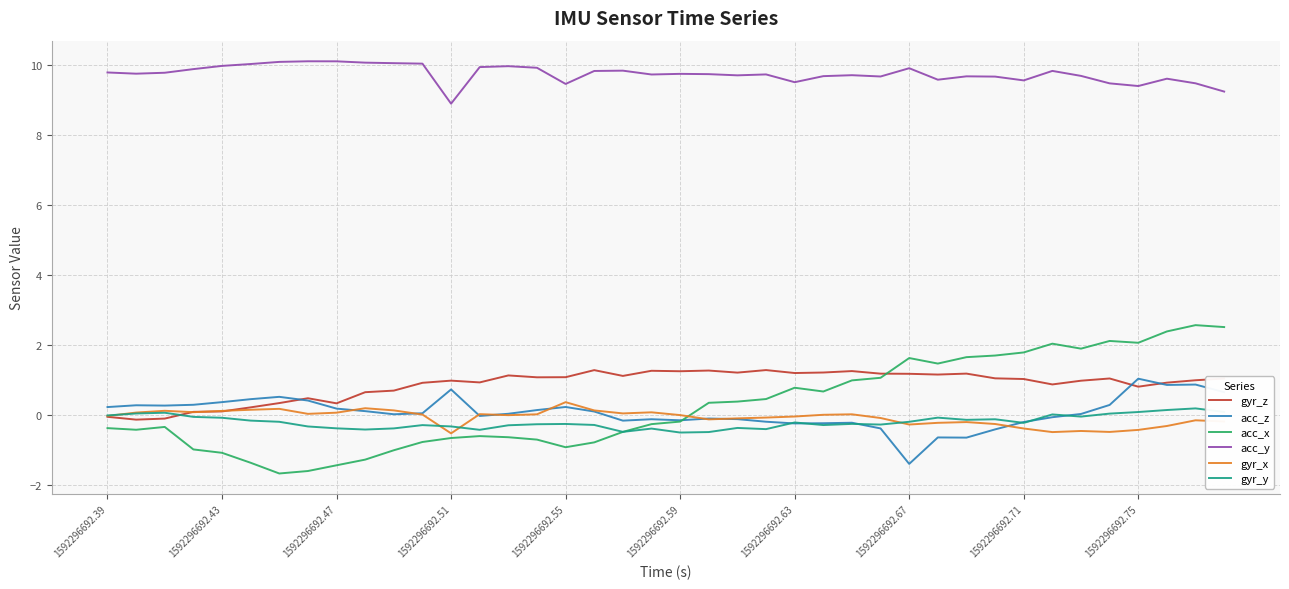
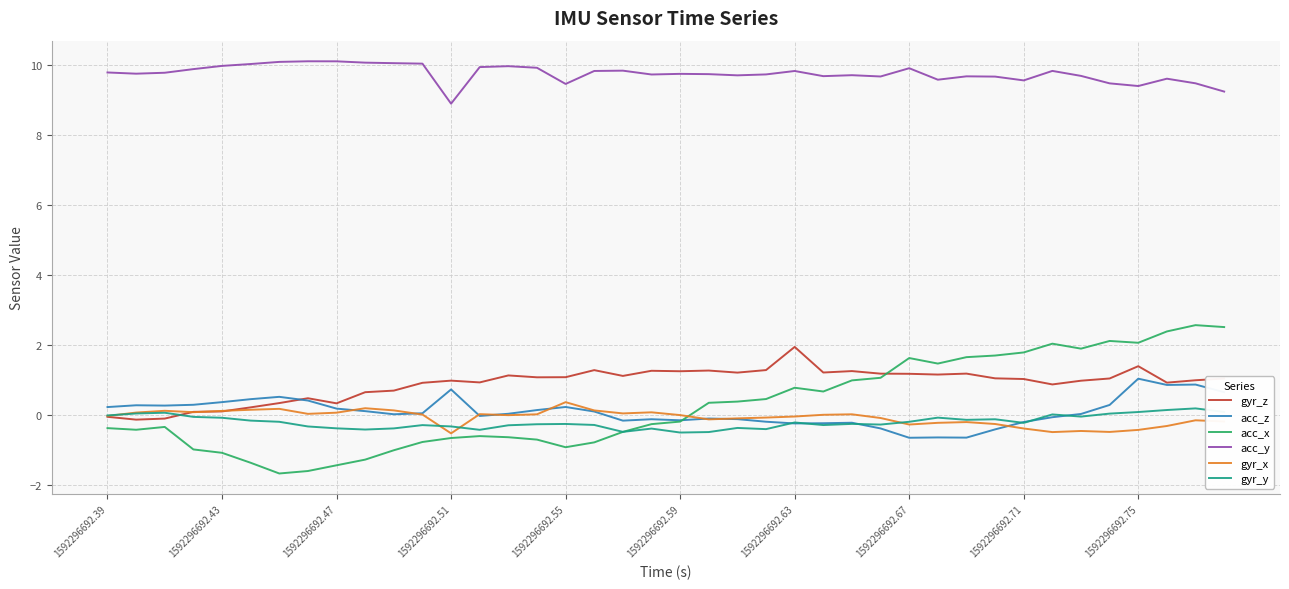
  {
    "gyr_z": {
      "1592296692.47": 0.3,
      "1592296692.51": 1.0,
      "1592296692.55": 1.1,
      "1592296692.59": 1.2,
-     "1592296692.63": 1.2,
+     "1592296692.63": 1.9,
      "1592296692.67": 1.2,
      "1592296692.71": 1.0,
-     "1592296692.75": 0.8
+     "1592296692.75": 1.4
    },
    "acc_z": {
      "1592296692.39": 0.2,
      "1592296692.43": 0.4,
      "1592296692.47": 0.2,
      "1592296692.51": 0.7,
      "1592296692.55": 0.2,
-     "1592296692.67": -1.4,
+     "1592296692.67": -0.7,
      "1592296692.75": 1.0
    },
    "acc_y": {
      "1592296692.39": 9.8,
      "1592296692.43": 10.0,
      "1592296692.47": 10.1,
      "1592296692.51": 8.9,
      "1592296692.55": 9.5,
      "1592296692.59": 9.7,
-     "1592296692.63": 9.5,
+     "1592296692.63": 9.8,
      "1592296692.67": 9.9,
      "1592296692.71": 9.6,
      "1592296692.75": 9.4
    },
    "gyr_x": {
      "1592296692.47": 0.1,
      "1592296692.51": -0.5,
      "1592296692.55": 0.4,
      "1592296692.59": 0.0,
      "1592296692.63": -0.1,
      "1592296692.67": -0.3,
      "1592296692.71": -0.4,
      "1592296692.75": -0.4
    }
  }
